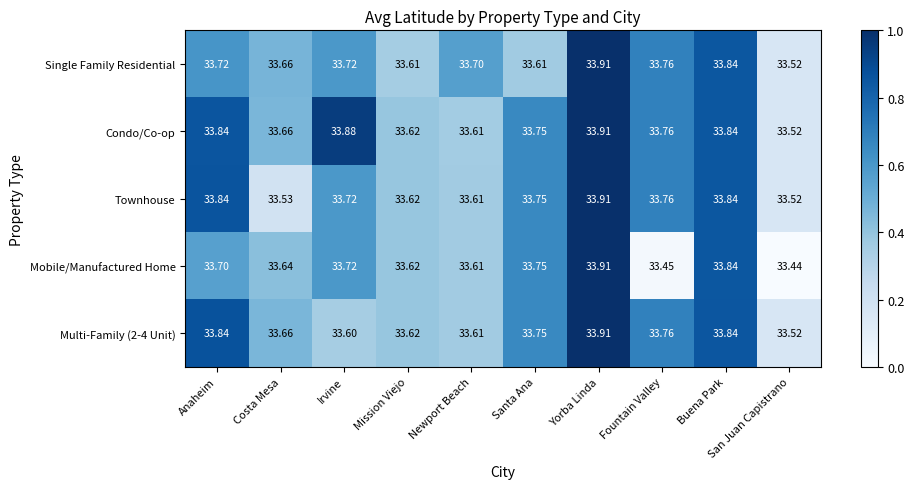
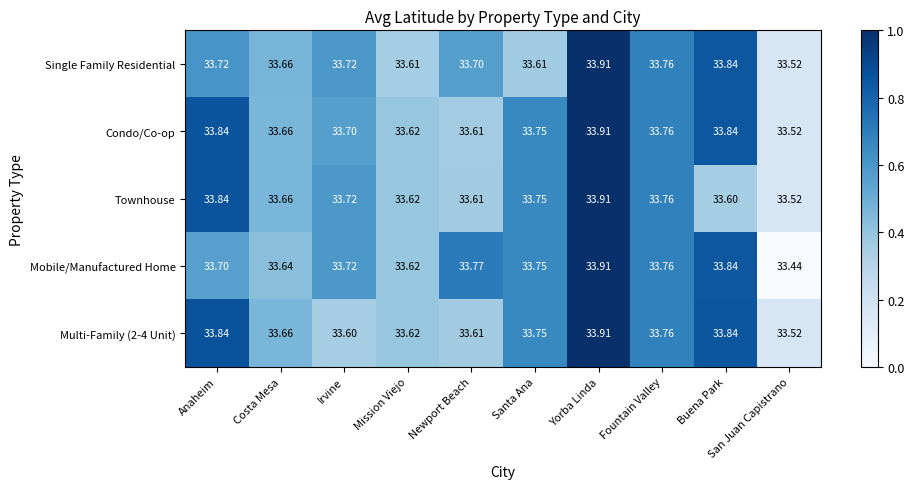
  {
    "Single Family Residential": {
      "Anaheim": 33.72,
      "Costa Mesa": 33.66,
      "Irvine": 33.72,
      "Mission Viejo": 33.61,
      "Newport Beach": 33.70,
      "Santa Ana": 33.61,
      "Yorba Linda": 33.91,
      "Fountain Valley": 33.76,
      "Buena Park": 33.84,
      "San Juan Capistrano": 33.52
    },
    "Condo/Co-op": {
      "Anaheim": 33.84,
      "Costa Mesa": 33.66,
-     "Irvine": 33.88,
+     "Irvine": 33.70,
      "Mission Viejo": 33.62,
      "Newport Beach": 33.61,
      "Santa Ana": 33.75,
      "Yorba Linda": 33.91,
      "Fountain Valley": 33.76,
      "Buena Park": 33.84,
      "San Juan Capistrano": 33.52
    },
    "Townhouse": {
      "Anaheim": 33.84,
-     "Costa Mesa": 33.53,
+     "Costa Mesa": 33.66,
      "Irvine": 33.72,
      "Mission Viejo": 33.62,
      "Newport Beach": 33.61,
      "Santa Ana": 33.75,
      "Yorba Linda": 33.91,
      "Fountain Valley": 33.76,
-     "Buena Park": 33.84,
+     "Buena Park": 33.60,
      "San Juan Capistrano": 33.52
    },
    "Mobile/Manufactured Home": {
      "Anaheim": 33.70,
      "Costa Mesa": 33.64,
      "Irvine": 33.72,
      "Mission Viejo": 33.62,
-     "Newport Beach": 33.61,
+     "Newport Beach": 33.77,
      "Santa Ana": 33.75,
      "Yorba Linda": 33.91,
-     "Fountain Valley": 33.45,
+     "Fountain Valley": 33.76,
      "Buena Park": 33.84,
      "San Juan Capistrano": 33.44
    },
    "Multi-Family (2-4 Unit)": {
      "Anaheim": 33.84,
      "Costa Mesa": 33.66,
      "Irvine": 33.60,
      "Mission Viejo": 33.62,
      "Newport Beach": 33.61,
      "Santa Ana": 33.75,
      "Yorba Linda": 33.91,
      "Fountain Valley": 33.76,
      "Buena Park": 33.84,
      "San Juan Capistrano": 33.52
    }
  }
